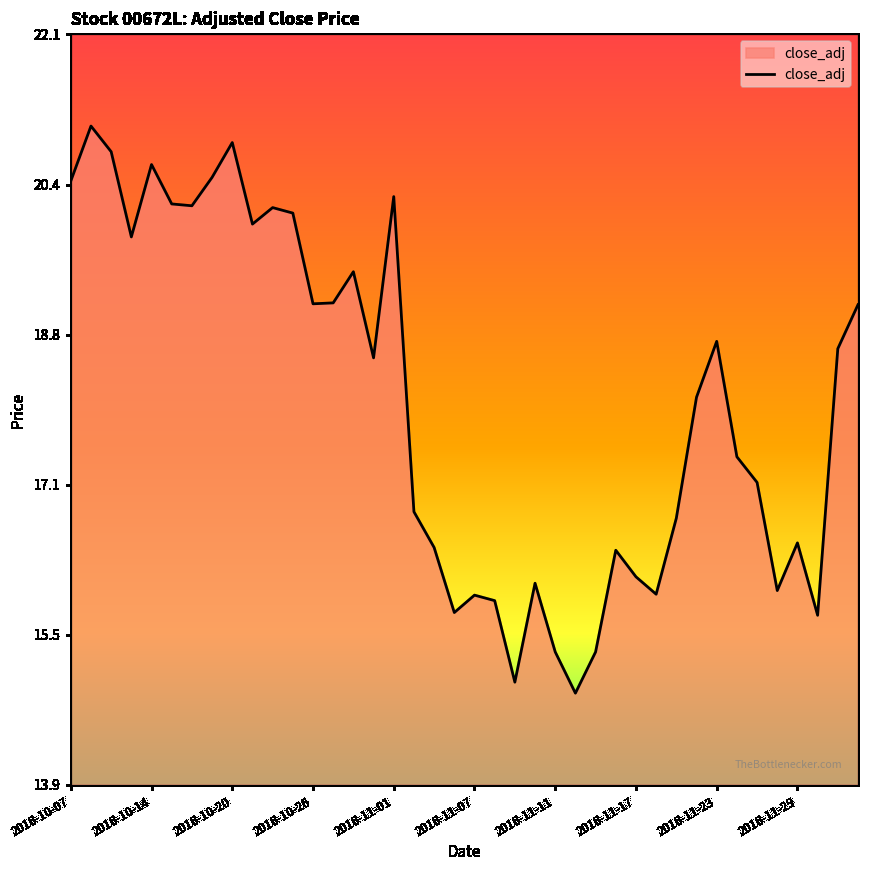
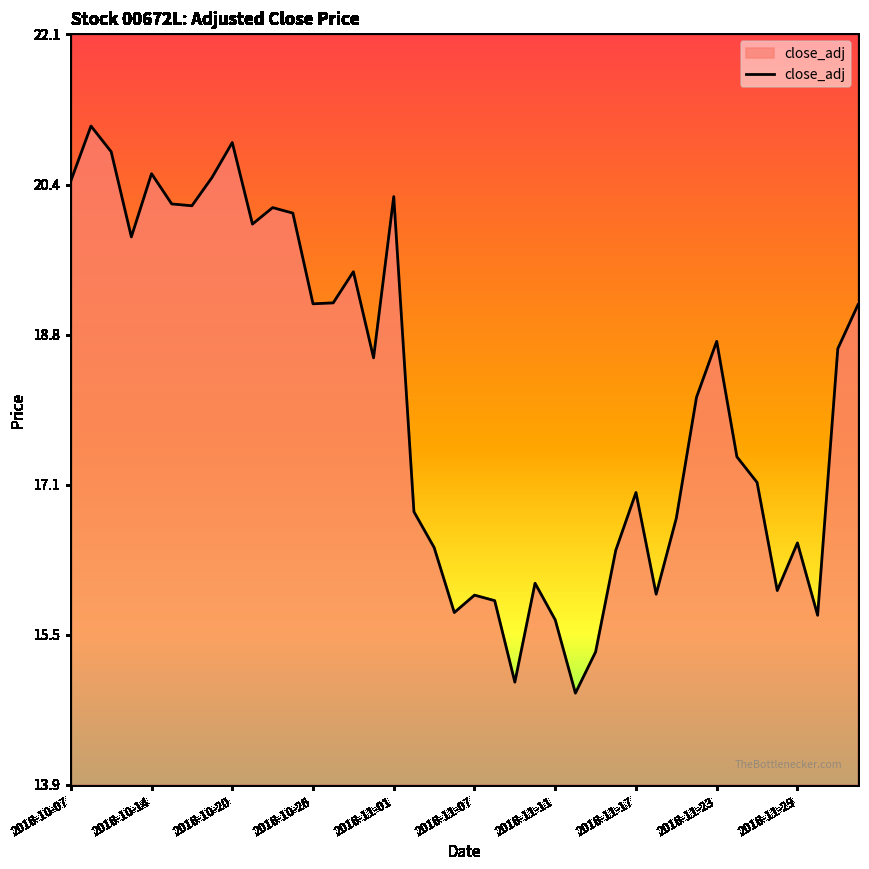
  {
    "2016-10-07": 20.5,
-   "2016-10-14": 20.6,
+   "2016-10-14": 20.5,
    "2016-10-20": 20.9,
    "2016-10-26": 19.1,
    "2016-11-01": 20.3,
    "2016-11-07": 15.9,
-   "2016-11-11": 15.3,
-   "2016-11-17": 16.1,
+   "2016-11-11": 15.7,
+   "2016-11-17": 17.1,
    "2016-11-23": 18.7,
    "2016-11-29": 16.5
  }
